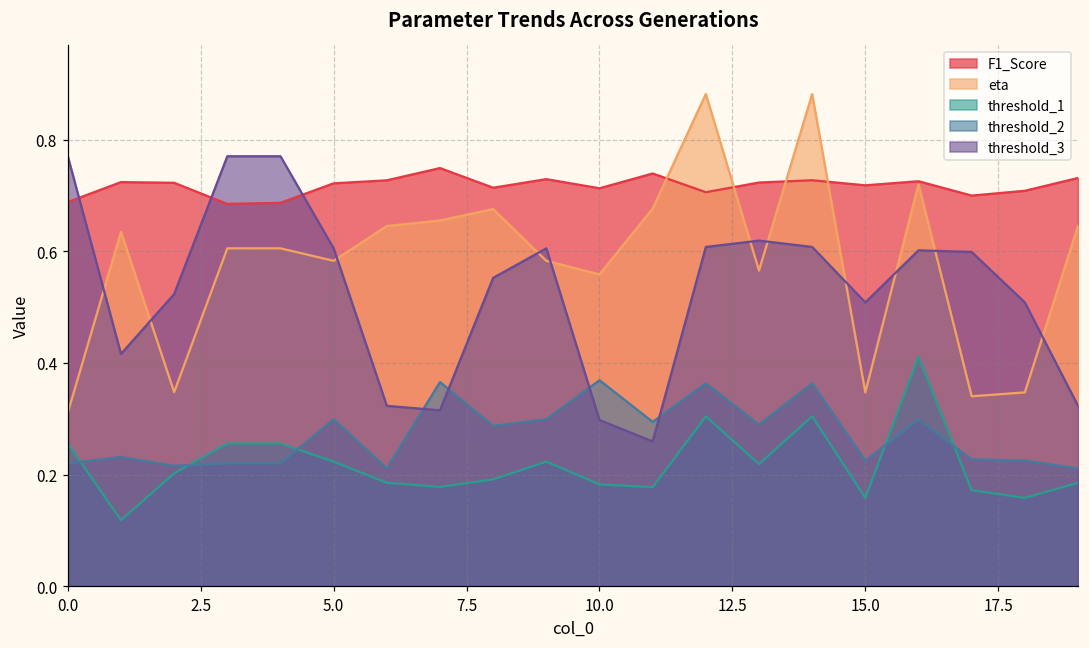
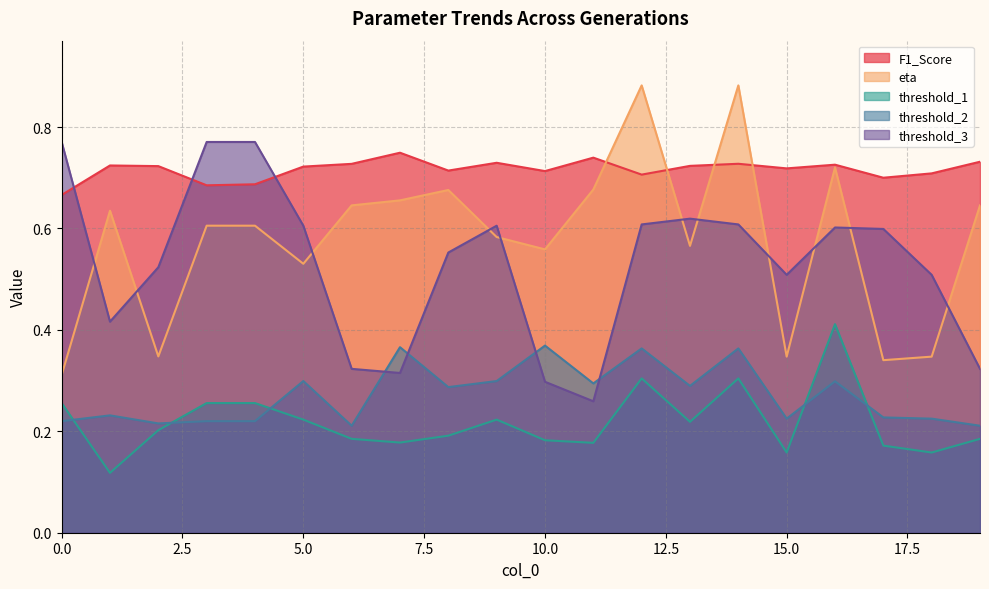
  {
    "F1_Score": {
-     "0.0": 0.69,
+     "0.0": 0.67,
      "5.0": 0.72,
      "10.0": 0.71,
      "15.0": 0.72
    },
    "eta": {
      "0.0": 0.31,
-     "5.0": 0.58,
+     "5.0": 0.53,
      "10.0": 0.56,
      "15.0": 0.35
    }
  }
